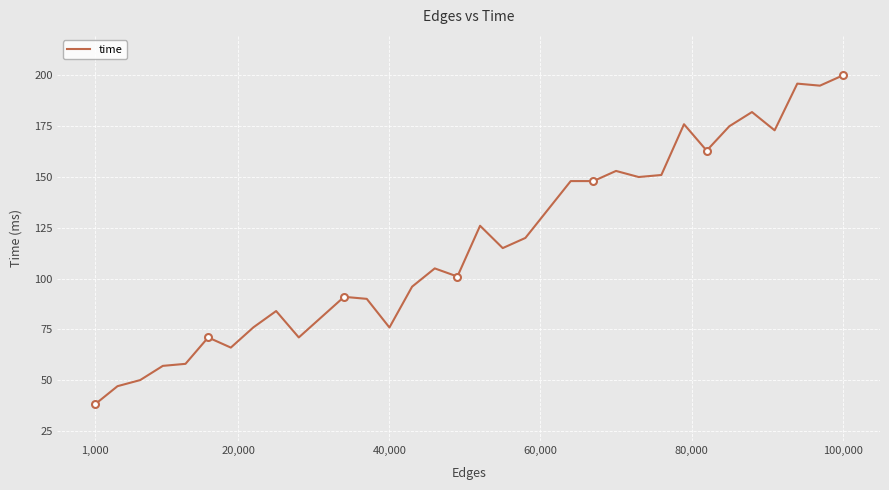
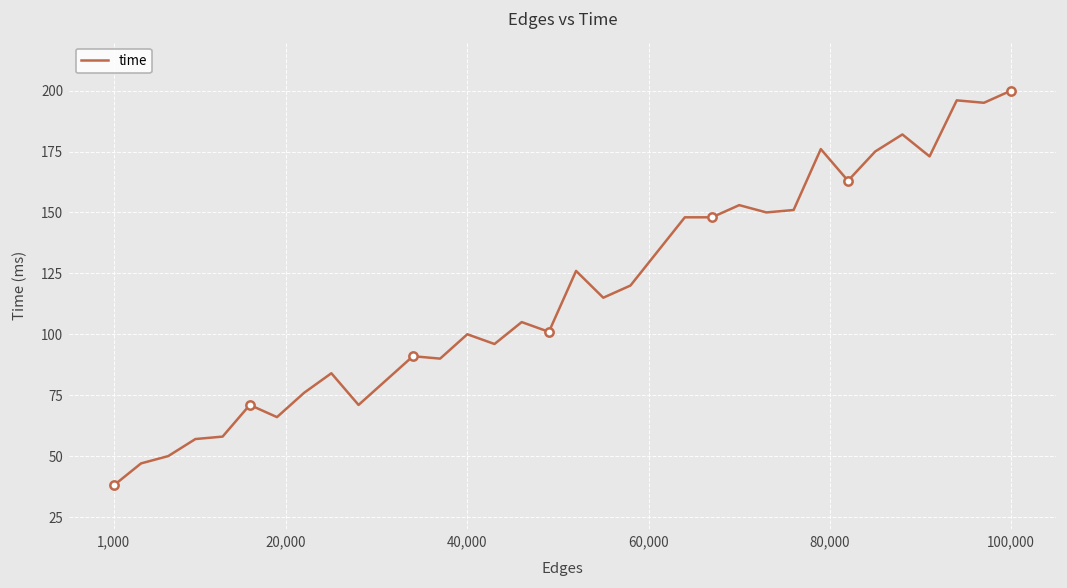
  {
    "time": {
-     "40,000": 76
+     "40,000": 100
    }
  }
